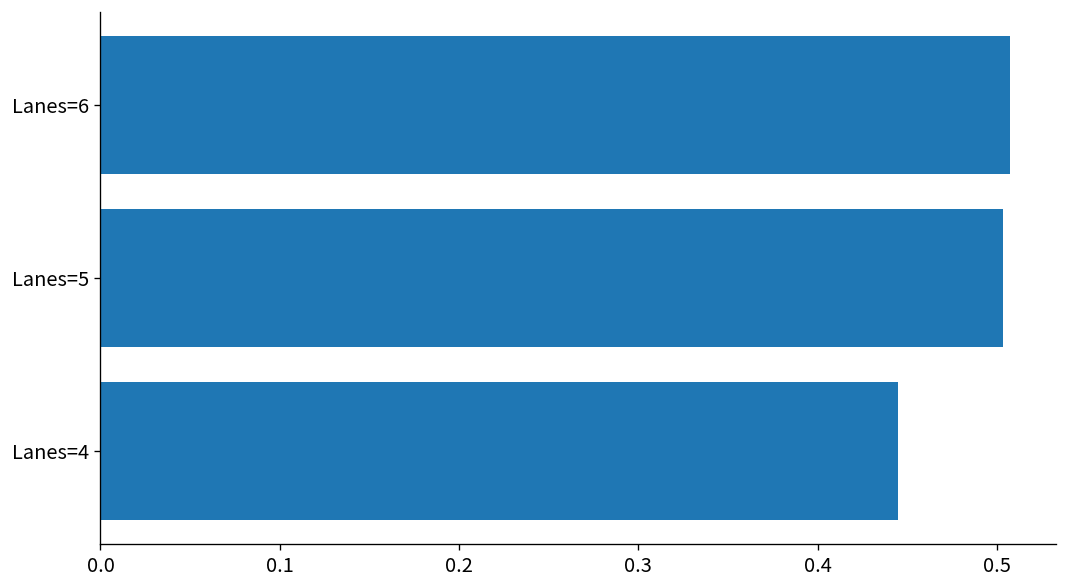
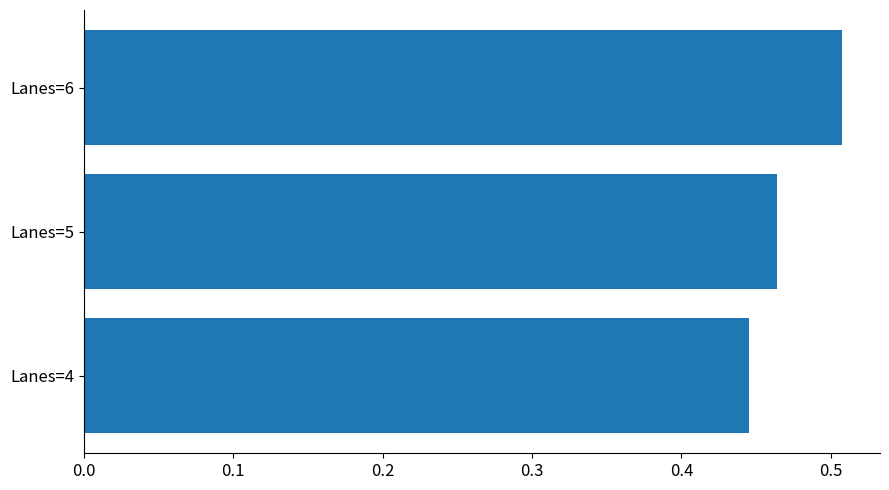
  {
    "Lanes=6": 0.508,
-   "Lanes=5": 0.503,
+   "Lanes=5": 0.464,
    "Lanes=4": 0.445
  }
